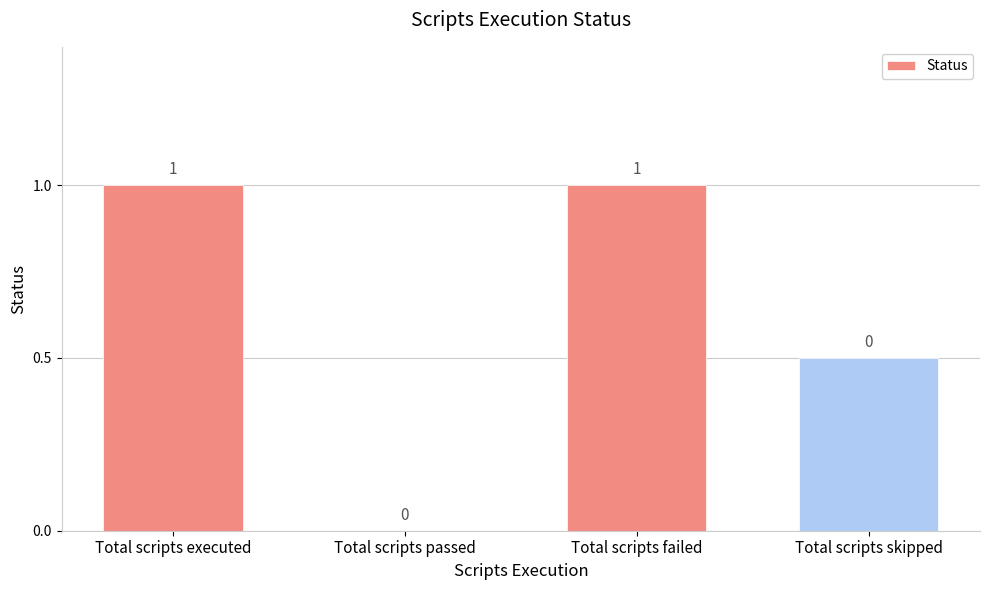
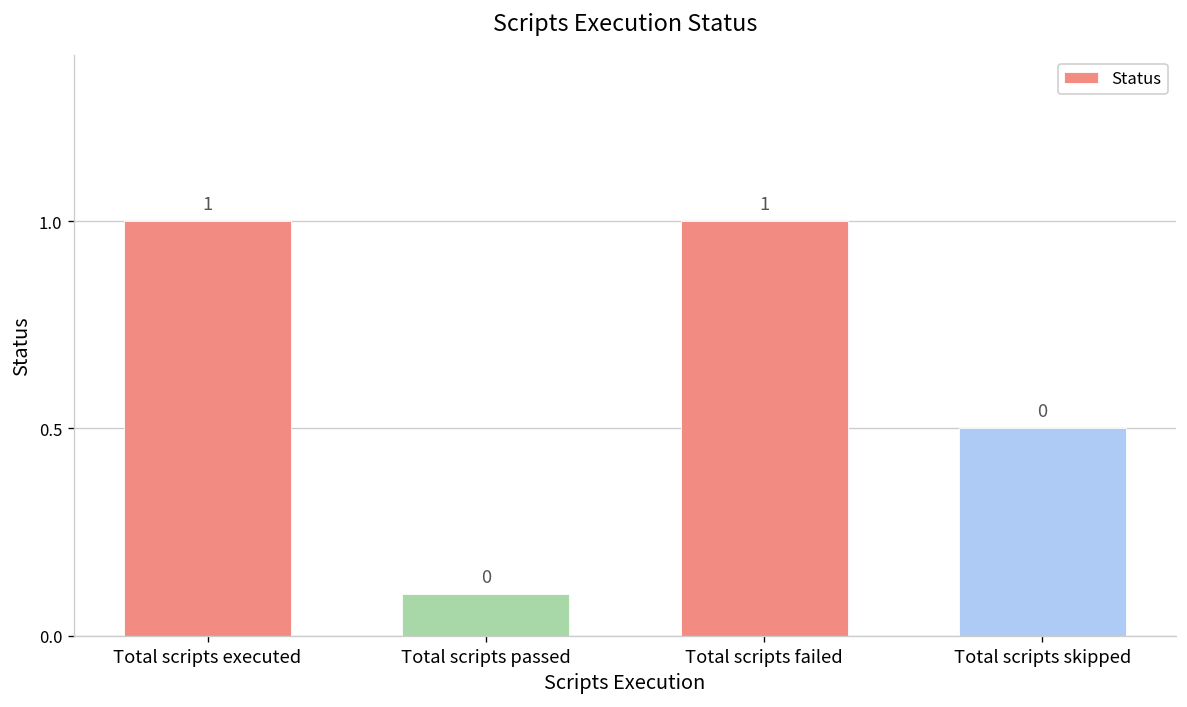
  {
-   "Total scripts passed": 0.0
+   "Total scripts passed": 0.1
  }
